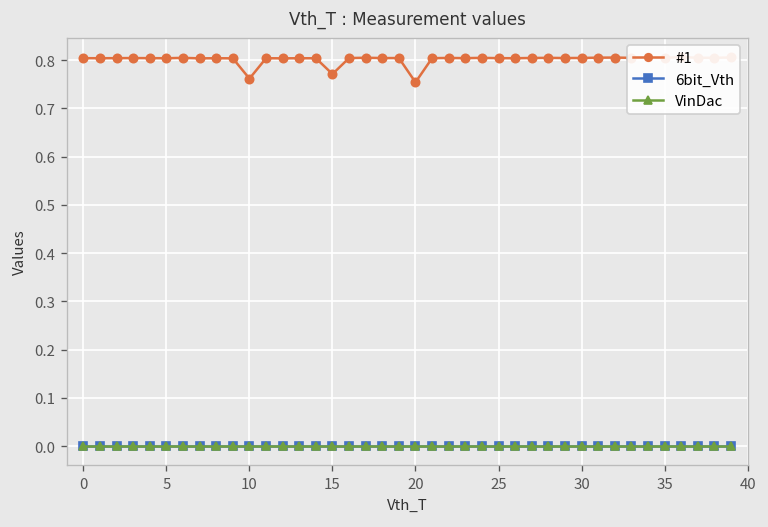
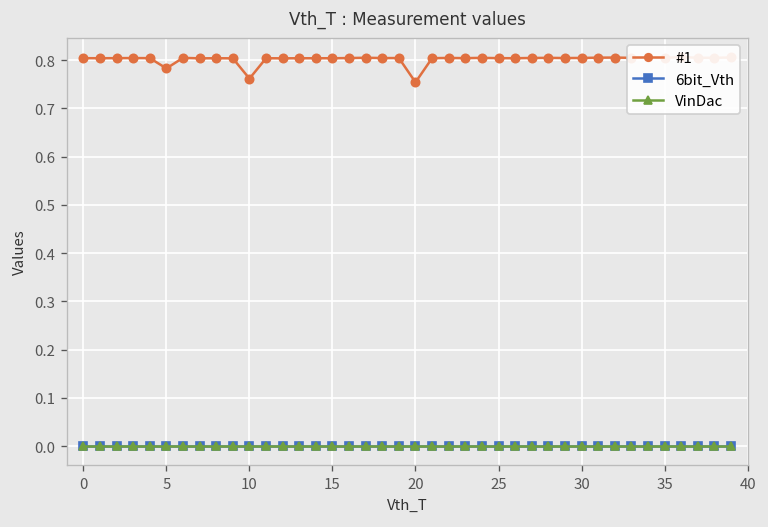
  {
    "#1": {
      "0": 0.80,
-     "5": 0.80,
+     "5": 0.78,
      "10": 0.76,
-     "15": 0.77,
+     "15": 0.80,
      "20": 0.75,
      "25": 0.80,
      "30": 0.80
    },
    "VinDac": {
      "0": 0.00,
      "5": 0.00,
      "10": 0.00,
      "15": 0.00,
      "20": 0.00,
      "25": 0.00,
      "30": 0.00,
      "35": 0.00
    }
  }
